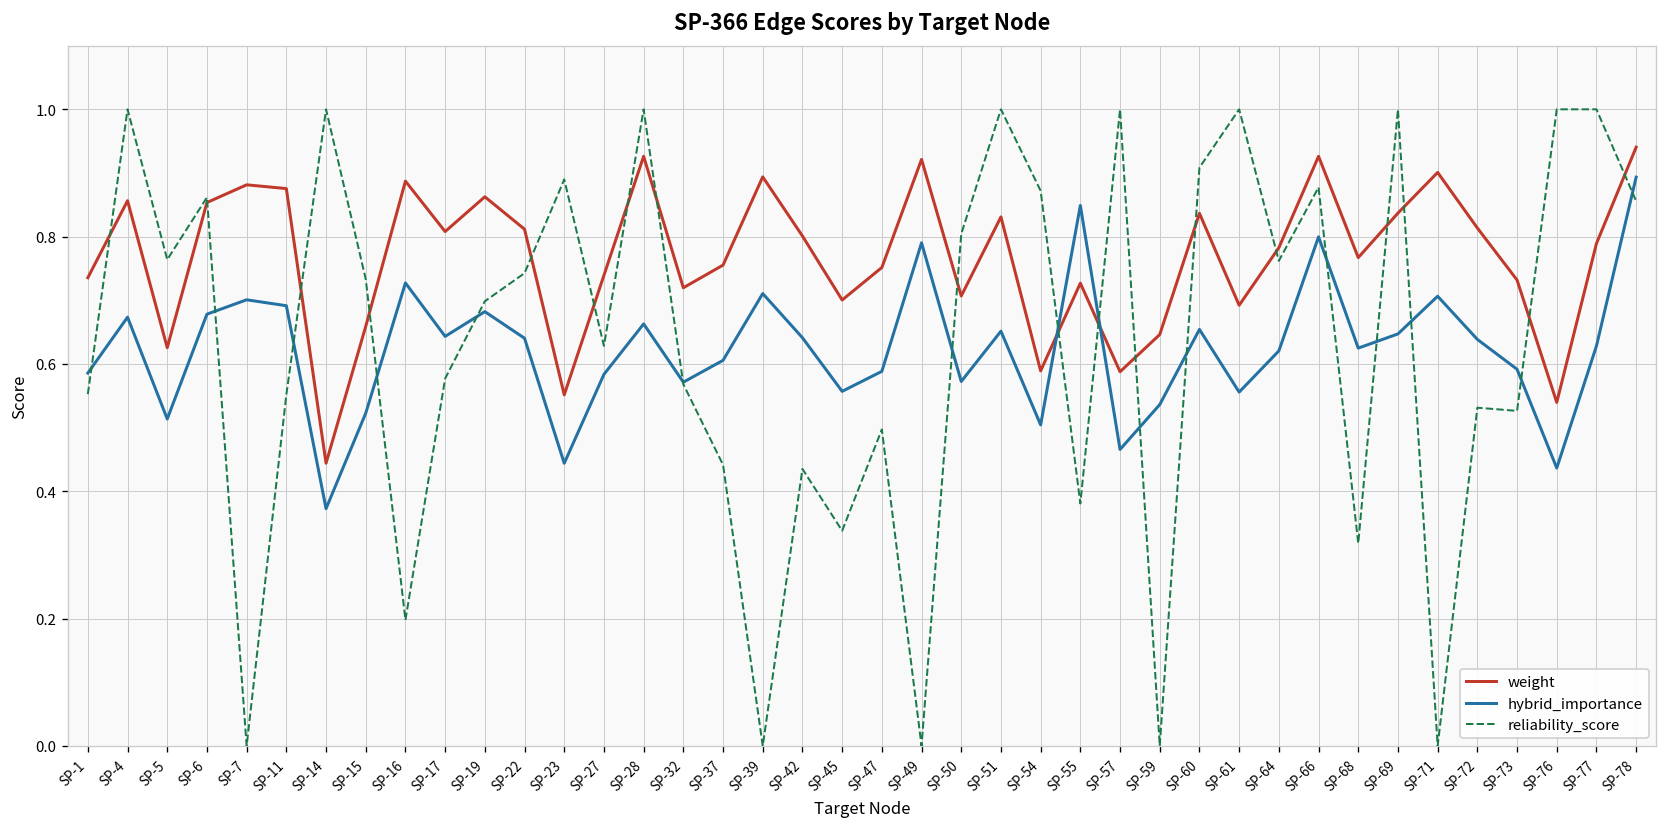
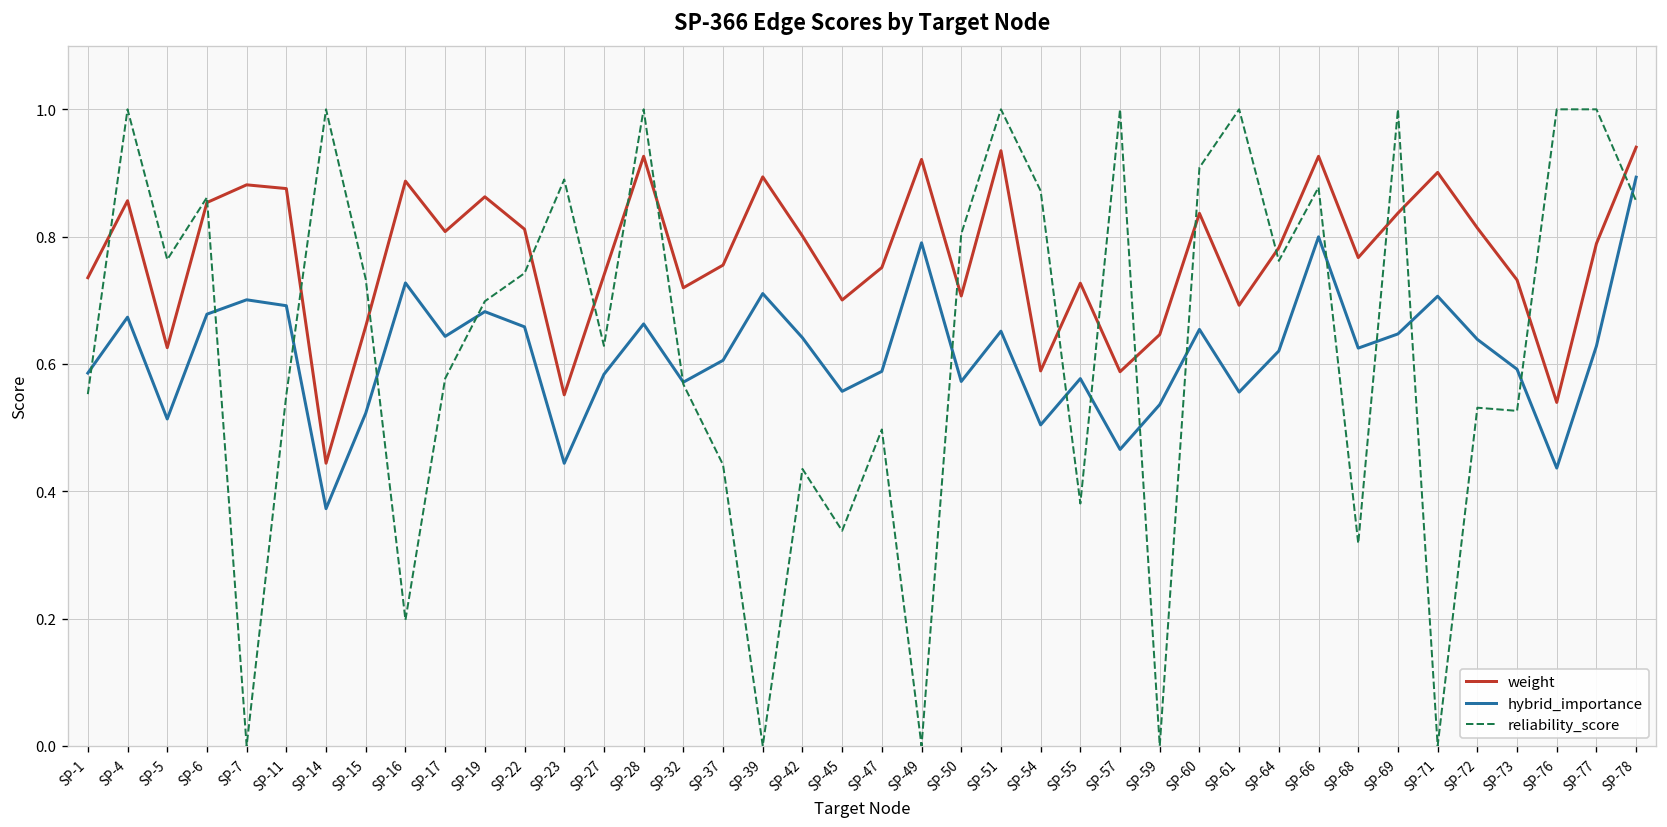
  {
    "weight": {
      "SP-1": 0.74,
      "SP-4": 0.86,
      "SP-5": 0.63,
      "SP-6": 0.85,
      "SP-7": 0.88,
      "SP-11": 0.88,
      "SP-14": 0.44,
      "SP-15": 0.66,
      "SP-16": 0.89,
      "SP-17": 0.81,
      "SP-19": 0.86,
      "SP-22": 0.81,
      "SP-23": 0.55,
      "SP-27": 0.74,
      "SP-28": 0.93,
      "SP-32": 0.72,
      "SP-37": 0.76,
      "SP-39": 0.89,
      "SP-42": 0.80,
      "SP-45": 0.70,
      "SP-47": 0.75,
      "SP-49": 0.92,
      "SP-50": 0.71,
-     "SP-51": 0.83,
+     "SP-51": 0.94,
      "SP-54": 0.59,
      "SP-55": 0.73,
      "SP-57": 0.59,
      "SP-59": 0.65,
      "SP-60": 0.84,
      "SP-61": 0.69,
      "SP-64": 0.78,
      "SP-66": 0.93,
      "SP-68": 0.77,
      "SP-69": 0.84,
      "SP-71": 0.90,
      "SP-72": 0.81,
      "SP-73": 0.73,
      "SP-76": 0.54,
      "SP-77": 0.79,
      "SP-78": 0.94
    },
    "hybrid_importance": {
      "SP-1": 0.59,
      "SP-4": 0.67,
      "SP-5": 0.51,
      "SP-6": 0.68,
      "SP-7": 0.70,
      "SP-11": 0.69,
      "SP-14": 0.37,
      "SP-15": 0.52,
      "SP-16": 0.73,
      "SP-17": 0.64,
      "SP-19": 0.68,
-     "SP-22": 0.64,
+     "SP-22": 0.66,
      "SP-23": 0.44,
      "SP-27": 0.58,
      "SP-28": 0.66,
      "SP-37": 0.61,
      "SP-39": 0.71,
      "SP-42": 0.64,
      "SP-45": 0.56,
      "SP-47": 0.59,
      "SP-49": 0.79,
      "SP-50": 0.57,
      "SP-51": 0.65,
      "SP-54": 0.50,
-     "SP-55": 0.85,
+     "SP-55": 0.58,
      "SP-57": 0.47,
      "SP-59": 0.54,
      "SP-60": 0.65,
      "SP-61": 0.56,
      "SP-64": 0.62,
      "SP-66": 0.80,
      "SP-68": 0.62,
      "SP-69": 0.65,
      "SP-71": 0.71,
      "SP-72": 0.64,
      "SP-73": 0.59,
      "SP-76": 0.44,
      "SP-77": 0.63,
      "SP-78": 0.89
    },
    "reliability_score": {
      "SP-1": 0.55,
      "SP-4": 1.00,
      "SP-5": 0.76,
      "SP-6": 0.86,
      "SP-7": 0.00,
      "SP-11": 0.55,
      "SP-14": 1.00,
      "SP-15": 0.73,
      "SP-16": 0.20,
      "SP-17": 0.58,
      "SP-19": 0.70,
      "SP-22": 0.74,
      "SP-23": 0.89,
      "SP-27": 0.63,
      "SP-28": 1.00,
      "SP-37": 0.44,
      "SP-39": 0.00,
      "SP-42": 0.44,
      "SP-45": 0.34,
      "SP-47": 0.50,
      "SP-49": 0.00,
      "SP-50": 0.80,
      "SP-51": 1.00,
      "SP-54": 0.87,
      "SP-55": 0.38,
      "SP-57": 1.00,
      "SP-59": 0.00,
      "SP-60": 0.91,
      "SP-61": 1.00,
      "SP-64": 0.76,
      "SP-66": 0.88,
      "SP-68": 0.32,
      "SP-69": 1.00,
      "SP-71": 0.00,
      "SP-72": 0.53,
      "SP-73": 0.53,
      "SP-76": 1.00,
      "SP-77": 1.00,
      "SP-78": 0.86
    }
  }
